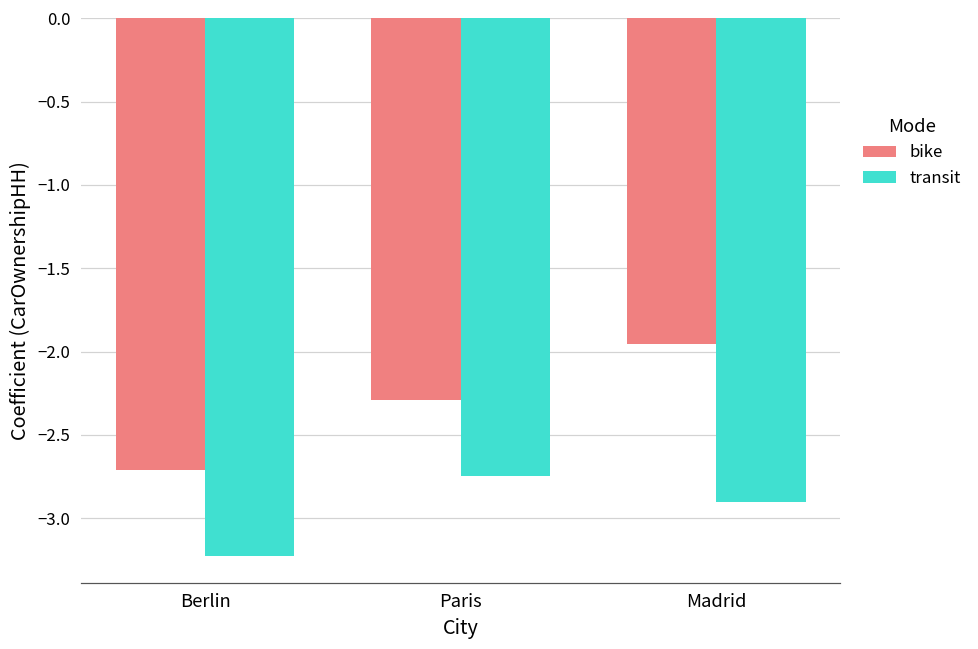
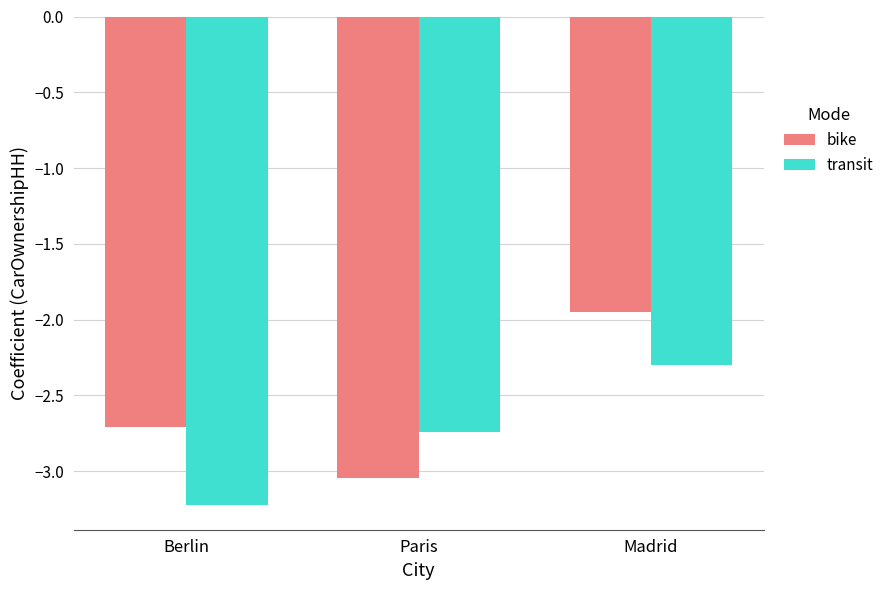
  {
    "bike": {
      "Berlin": -2.71,
-     "Paris": -2.29,
+     "Paris": -3.05,
      "Madrid": -1.95
    },
    "transit": {
      "Berlin": -3.23,
      "Paris": -2.74,
-     "Madrid": -2.90
+     "Madrid": -2.30
    }
  }
